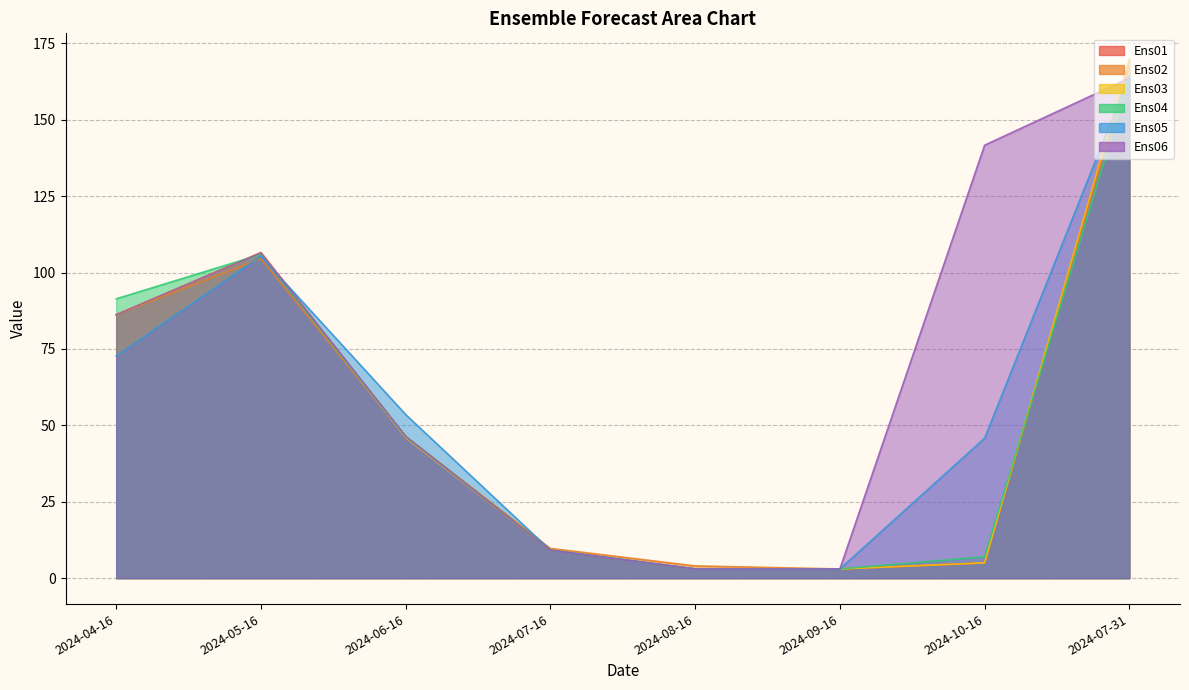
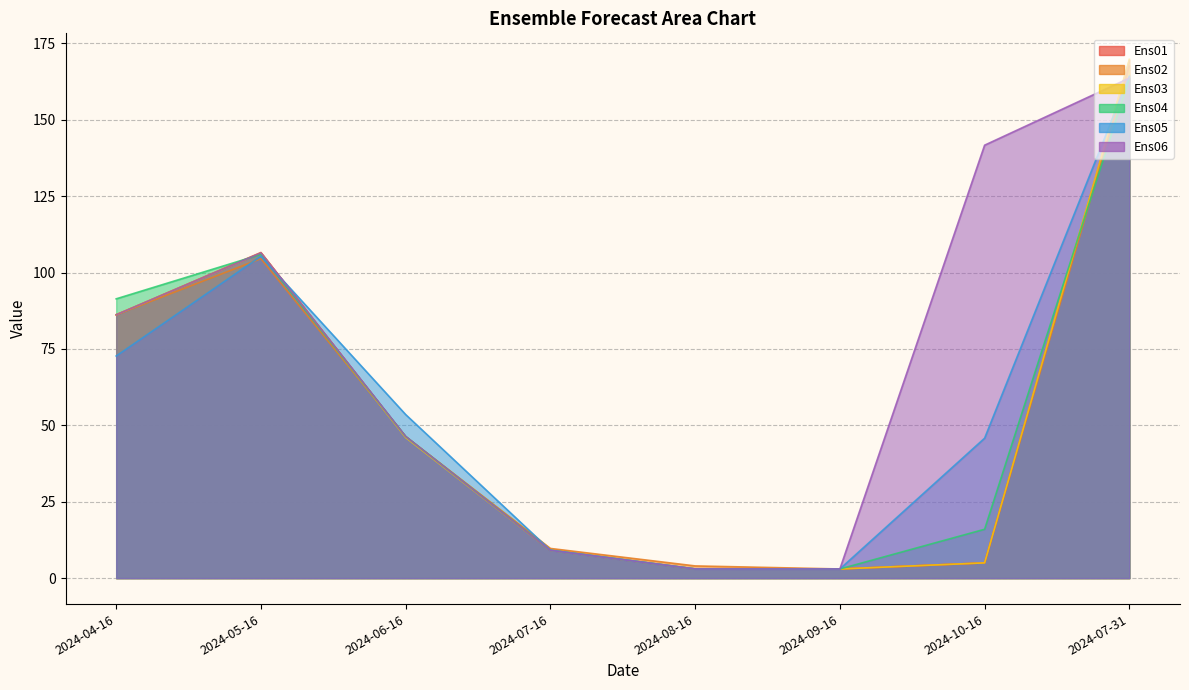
  {
    "Ens04": {
      "2024-04-16": 91,
-     "2024-10-16": 7
+     "2024-10-16": 16
    },
    "Ens05": {
      "2024-04-16": 73,
      "2024-06-16": 54,
      "2024-10-16": 46
    },
    "Ens06": {
      "2024-10-16": 142
    }
  }
